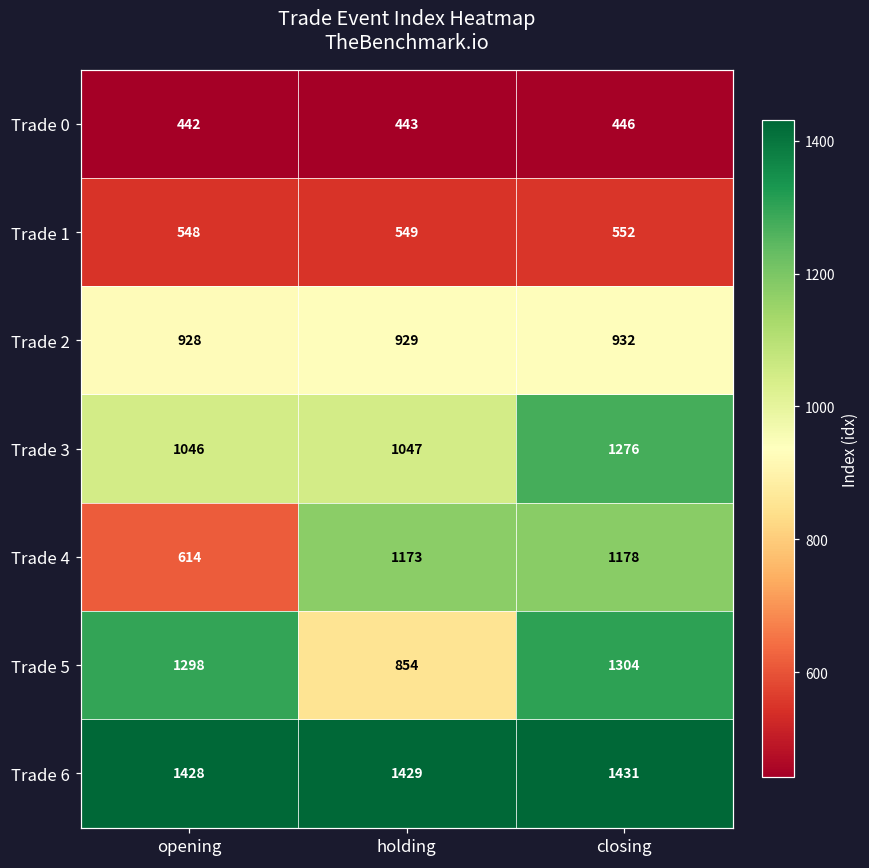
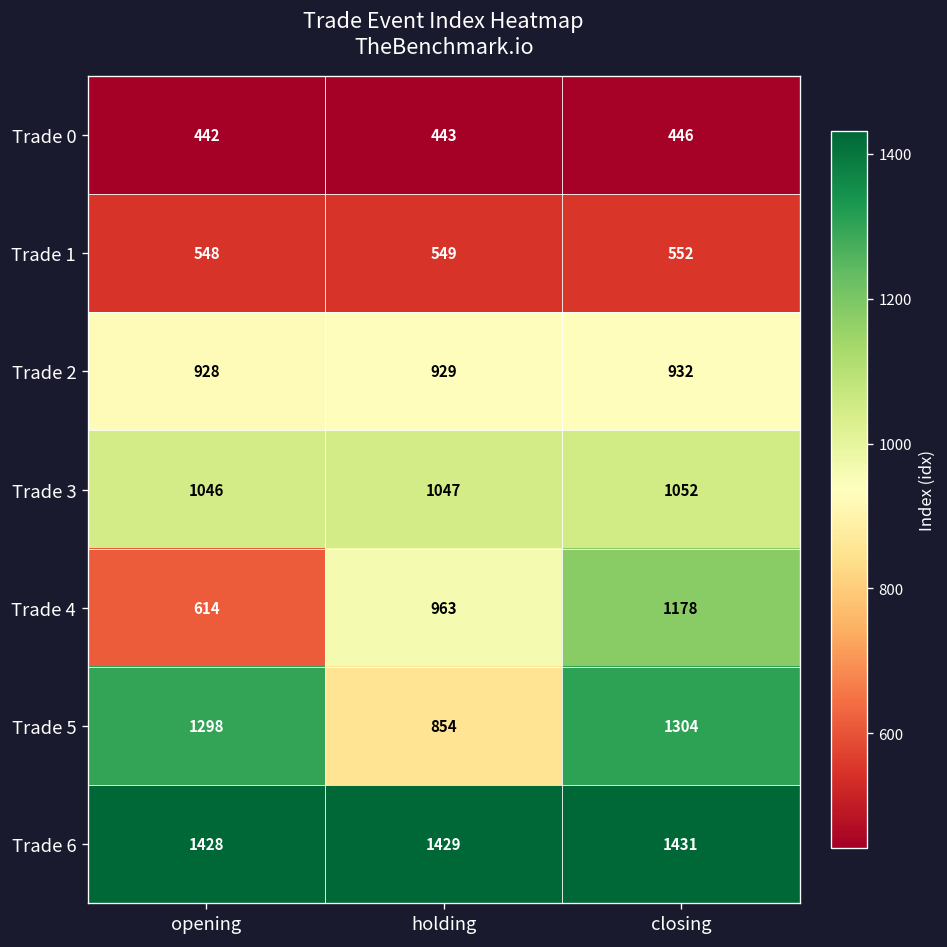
  {
    "Trade 0": {
      "opening": 442,
      "holding": 443,
      "closing": 446
    },
    "Trade 1": {
      "opening": 548,
      "holding": 549,
      "closing": 552
    },
    "Trade 2": {
      "opening": 928,
      "holding": 929,
      "closing": 932
    },
    "Trade 3": {
      "opening": 1046,
      "holding": 1047,
-     "closing": 1276
+     "closing": 1052
    },
    "Trade 4": {
      "opening": 614,
-     "holding": 1173,
+     "holding": 963,
      "closing": 1178
    },
    "Trade 5": {
      "opening": 1298,
      "holding": 854,
      "closing": 1304
    },
    "Trade 6": {
      "opening": 1428,
      "holding": 1429,
      "closing": 1431
    }
  }
